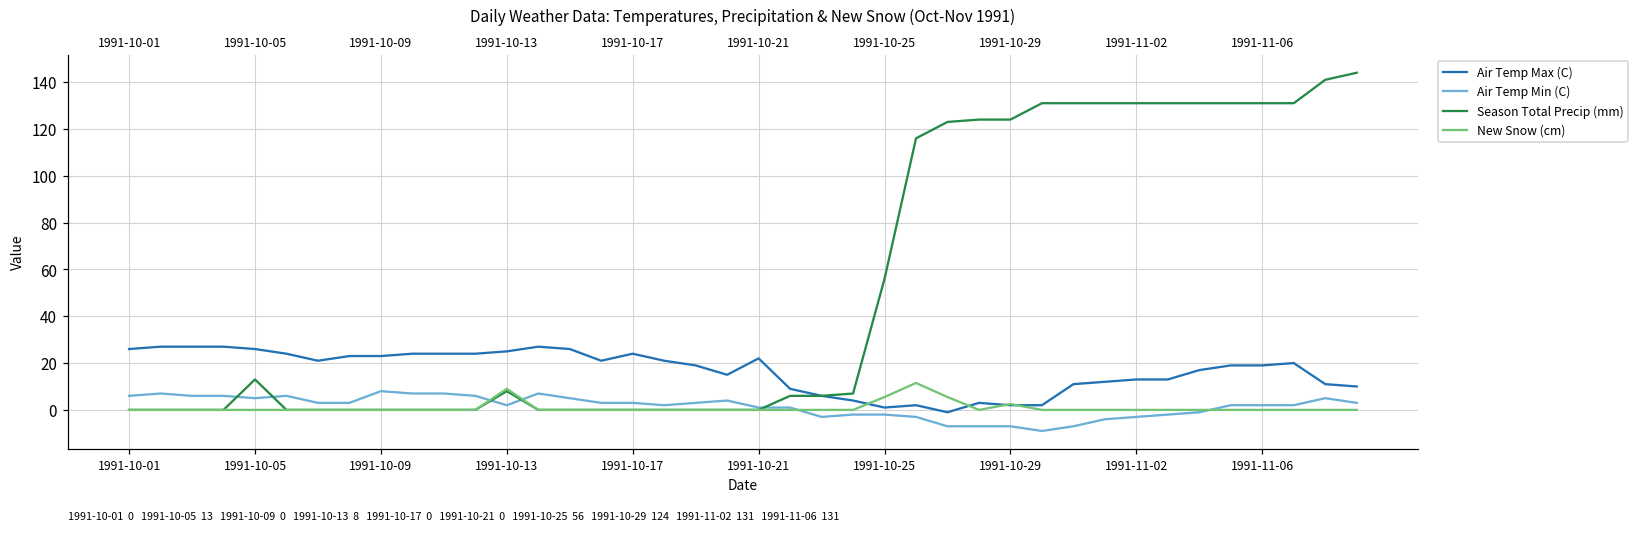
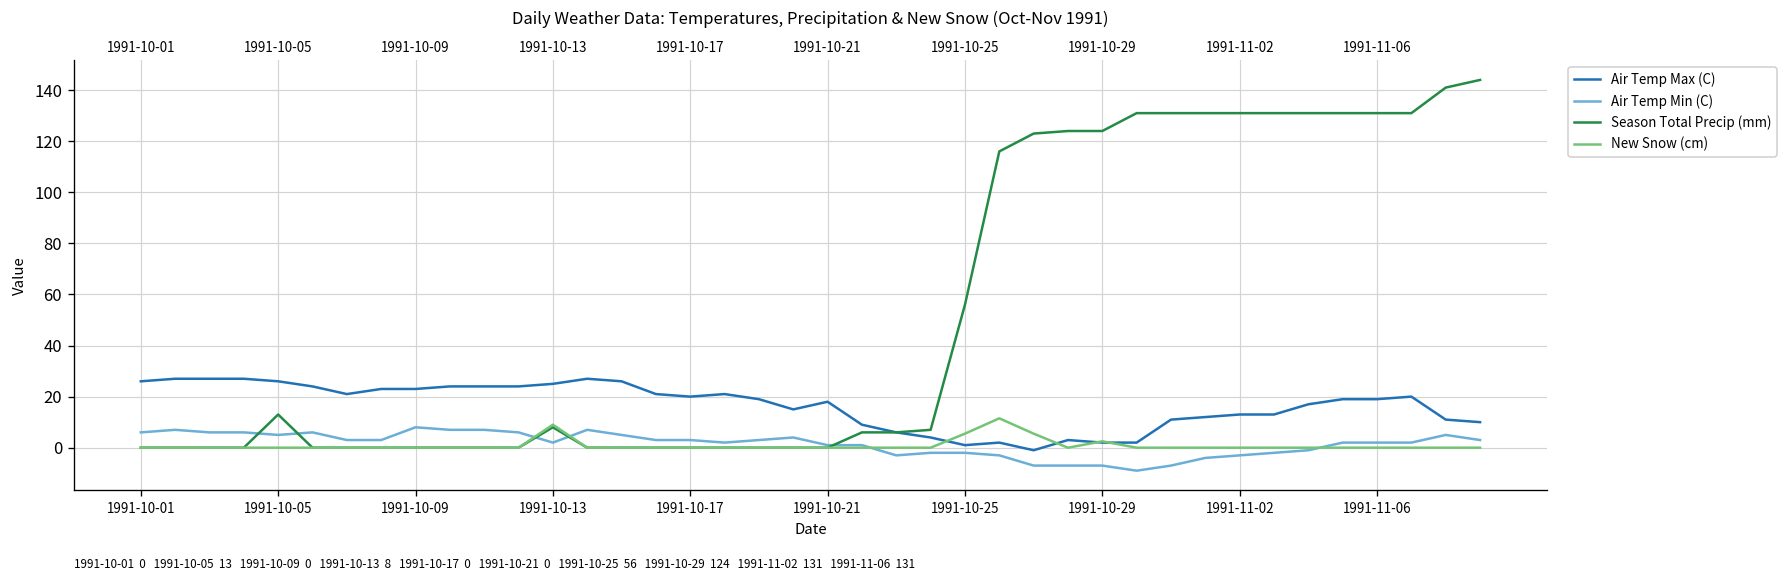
  {
    "Air Temp Max (C)": {
      "1991-10-01": 26,
      "1991-10-05": 26,
      "1991-10-09": 23,
      "1991-10-13": 25,
-     "1991-10-17": 24,
-     "1991-10-21": 22,
+     "1991-10-17": 20,
+     "1991-10-21": 18,
      "1991-10-25": 1,
      "1991-11-02": 13,
      "1991-11-06": 19
    },
    "Air Temp Min (C)": {
      "1991-10-01": 6,
      "1991-10-05": 5,
      "1991-10-09": 8,
      "1991-10-13": 2,
      "1991-10-17": 3,
      "1991-10-25": -2,
      "1991-10-29": -7,
      "1991-11-02": -3,
      "1991-11-06": 2
    },
    "Season Total Precip (mm)": {
      "1991-10-05": 13,
      "1991-10-25": 56,
      "1991-10-29": 124,
      "1991-11-02": 131,
      "1991-11-06": 131
    },
    "New Snow (cm)": {
      "1991-10-05": 0,
      "1991-10-25": 6,
      "1991-11-02": 0,
      "1991-11-06": 0
    }
  }
